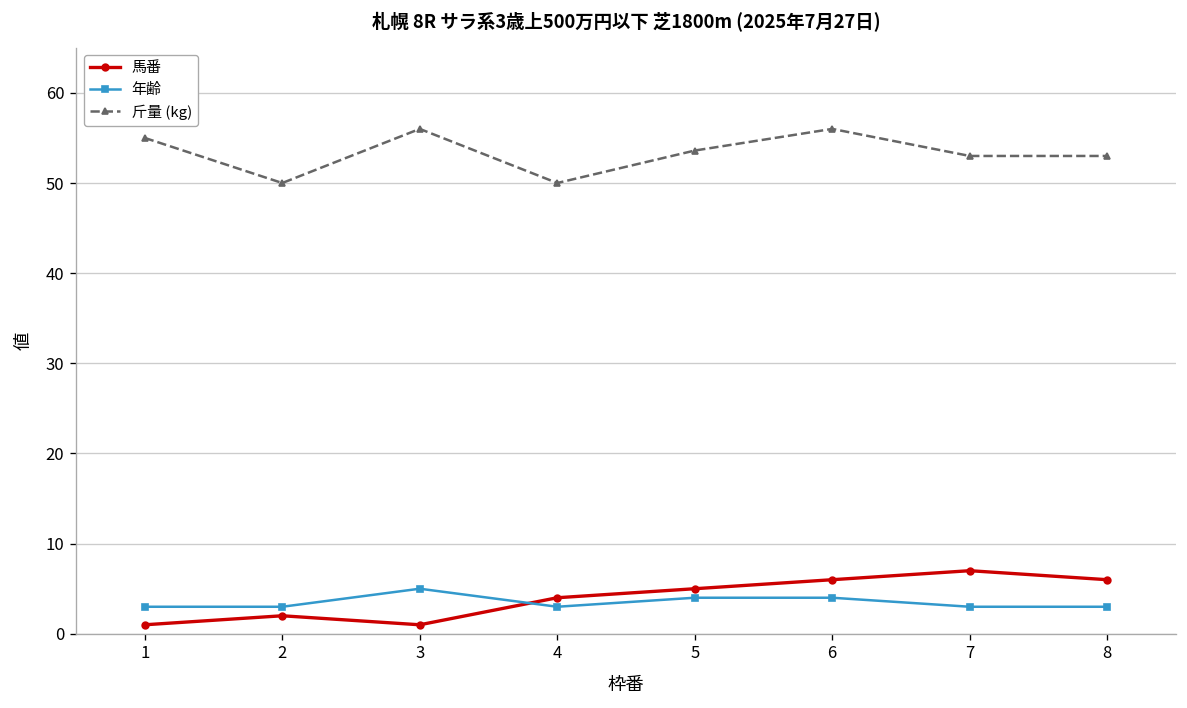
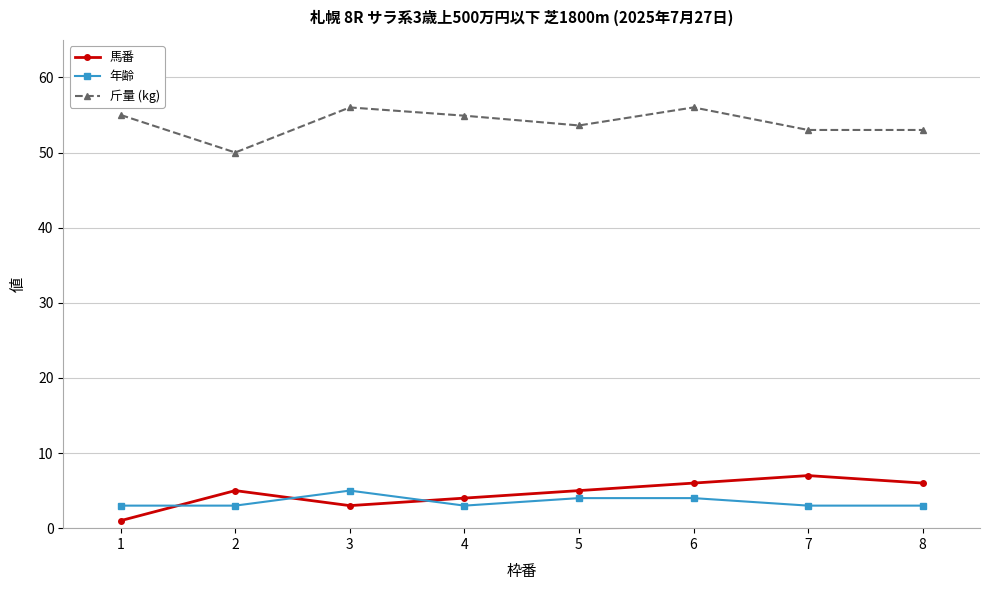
  {
    "馬番": {
      "1": 1,
-     "2": 2,
-     "3": 1,
+     "2": 5,
+     "3": 3,
      "4": 4,
      "5": 5,
      "6": 6,
      "7": 7,
      "8": 6
    },
    "年齢": {
      "1": 3,
      "2": 3,
      "3": 5,
      "4": 3,
      "5": 4,
      "6": 4,
      "7": 3,
      "8": 3
    },
    "斤量 (kg)": {
      "1": 55,
      "2": 50,
      "3": 56,
-     "4": 50,
+     "4": 55,
      "5": 54,
      "6": 56,
      "7": 53,
      "8": 53
    }
  }
